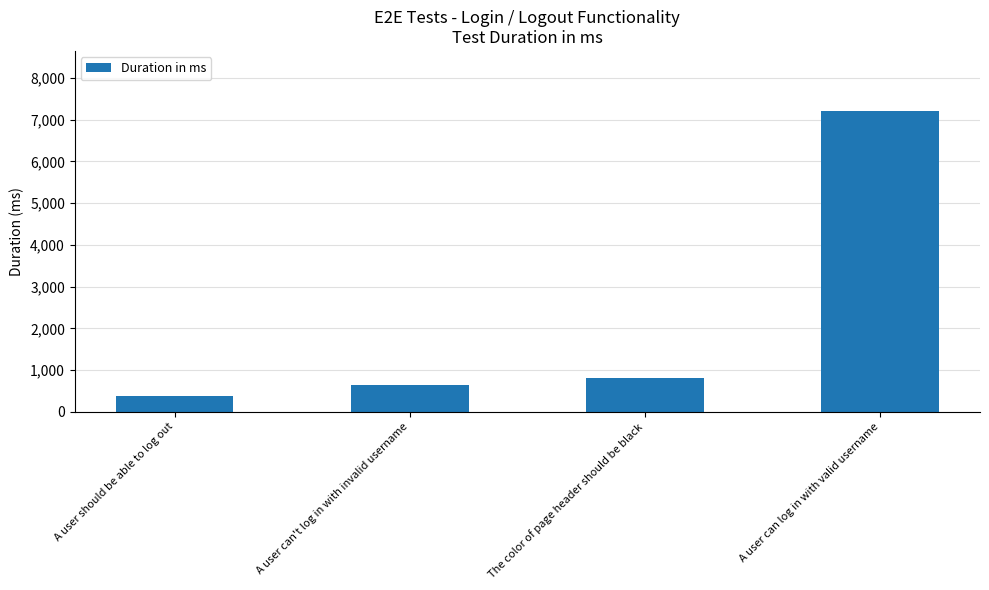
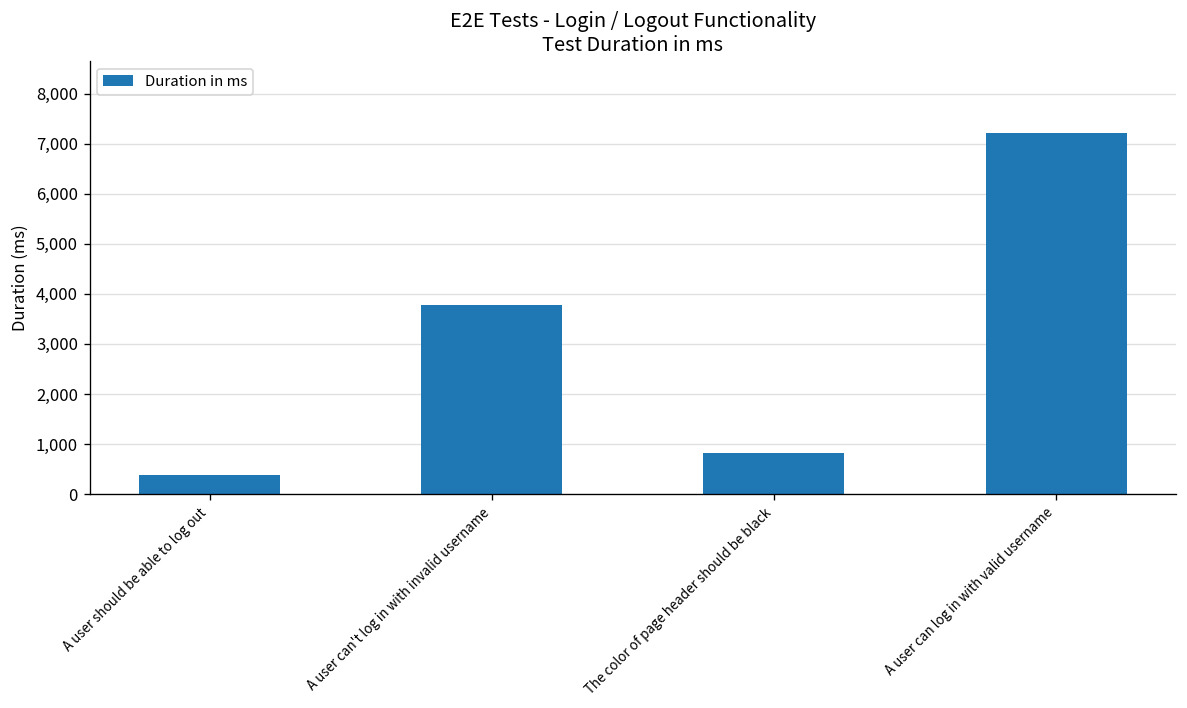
  {
    "A user should be able to log out": "400",
-   "A user can't log in with invalid username": "600",
+   "A user can't log in with invalid username": "3,800",
    "The color of page header should be black": "800",
    "A user can log in with valid username": "7,200"
  }
